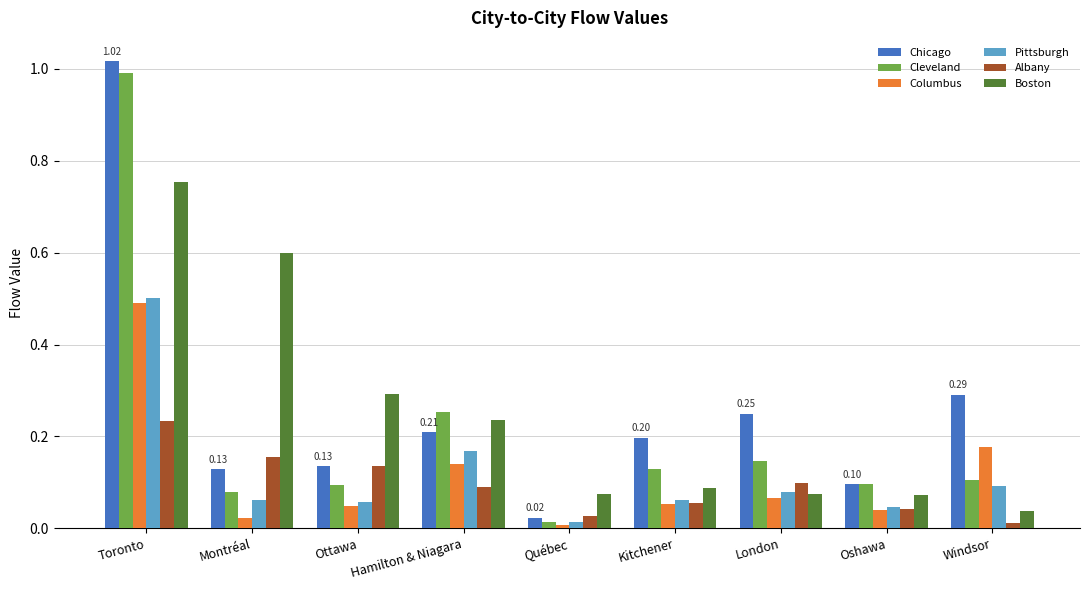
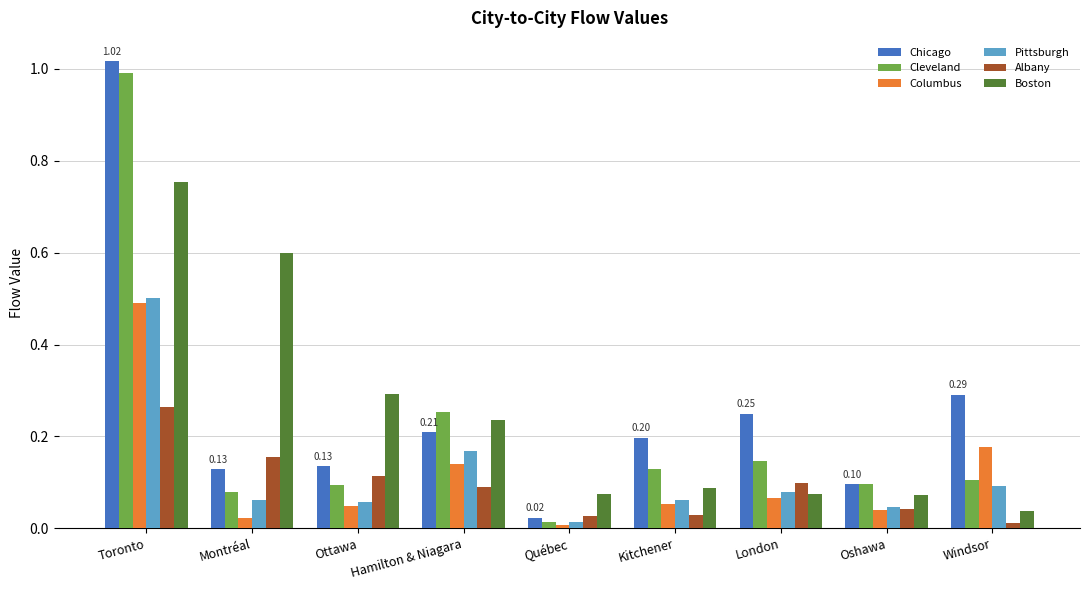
  {
    "Columbus": {
      "Toronto": 0.49,
      "Montréal": 0.02,
      "Ottawa": 0.05,
      "Hamilton & Niagara": 0.14,
      "Québec": 0.01,
      "Kitchener": 0.05,
      "London": 0.07,
      "Oshawa": 0.04,
      "Windsor": 0.18
    },
    "Albany": {
-     "Toronto": 0.23,
+     "Toronto": 0.26,
      "Montréal": 0.16,
-     "Ottawa": 0.13,
+     "Ottawa": 0.11,
      "Hamilton & Niagara": 0.09,
      "Québec": 0.03,
-     "Kitchener": 0.05,
+     "Kitchener": 0.03,
      "London": 0.10,
      "Oshawa": 0.04,
      "Windsor": 0.01
    }
  }
